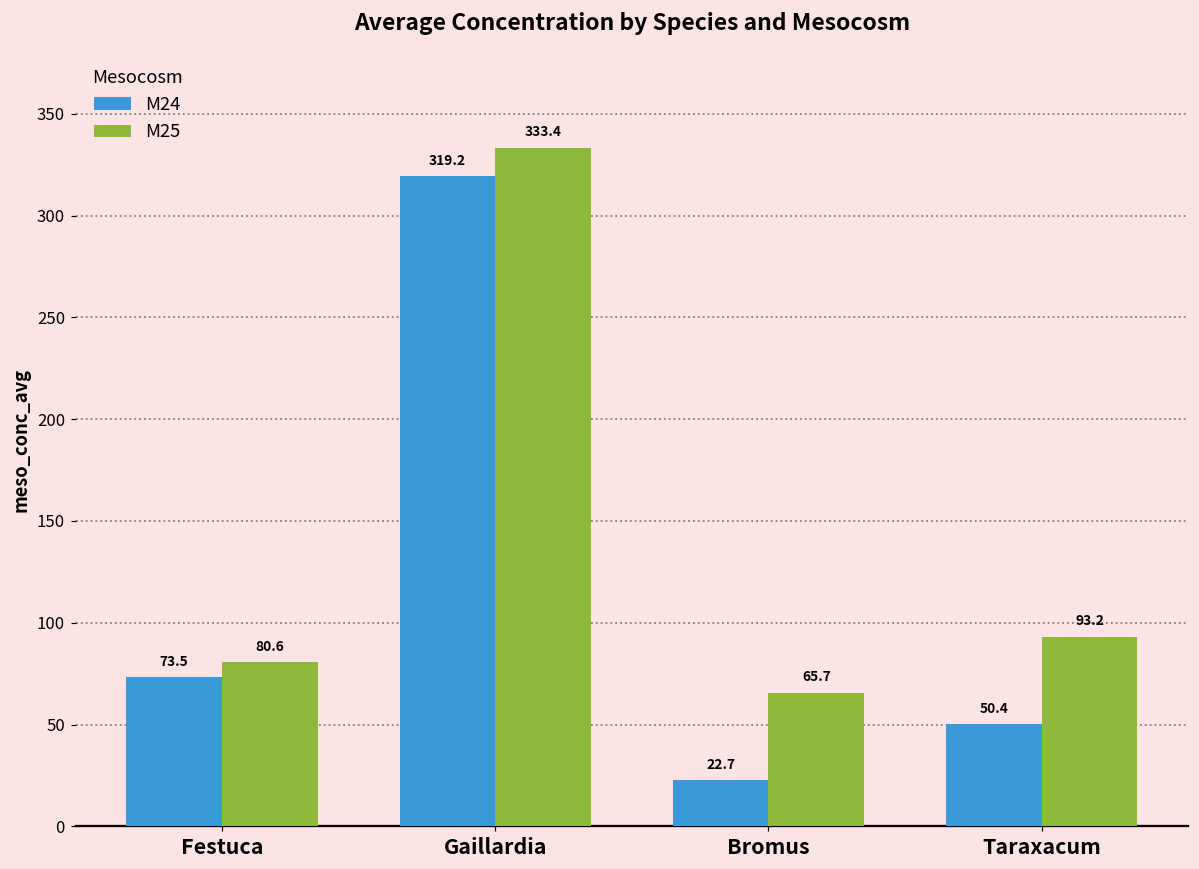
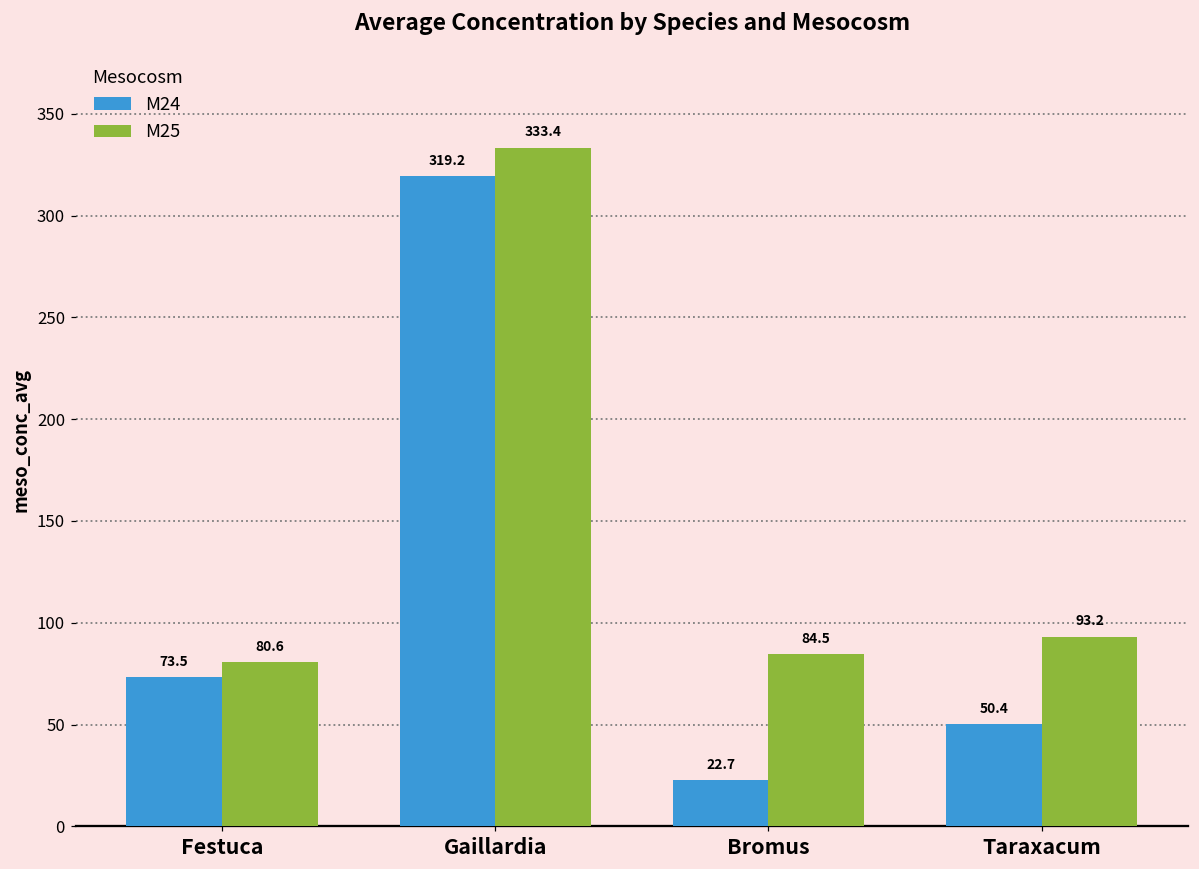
  {
    "M24": {
      "Festuca": 73.5,
      "Gaillardia": 319.2,
      "Bromus": 22.7,
      "Taraxacum": 50.4
    },
    "M25": {
      "Festuca": 80.6,
      "Gaillardia": 333.4,
-     "Bromus": 65.7,
+     "Bromus": 84.5,
      "Taraxacum": 93.2
    }
  }
